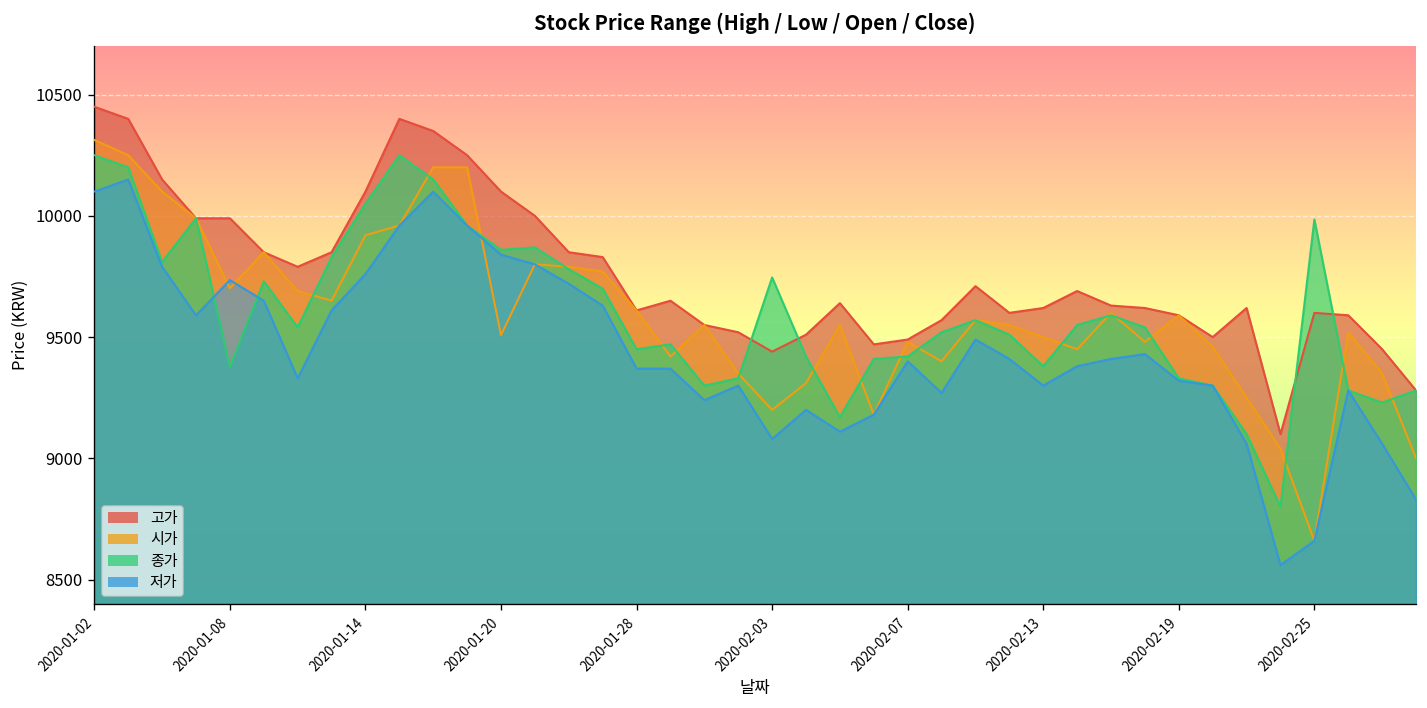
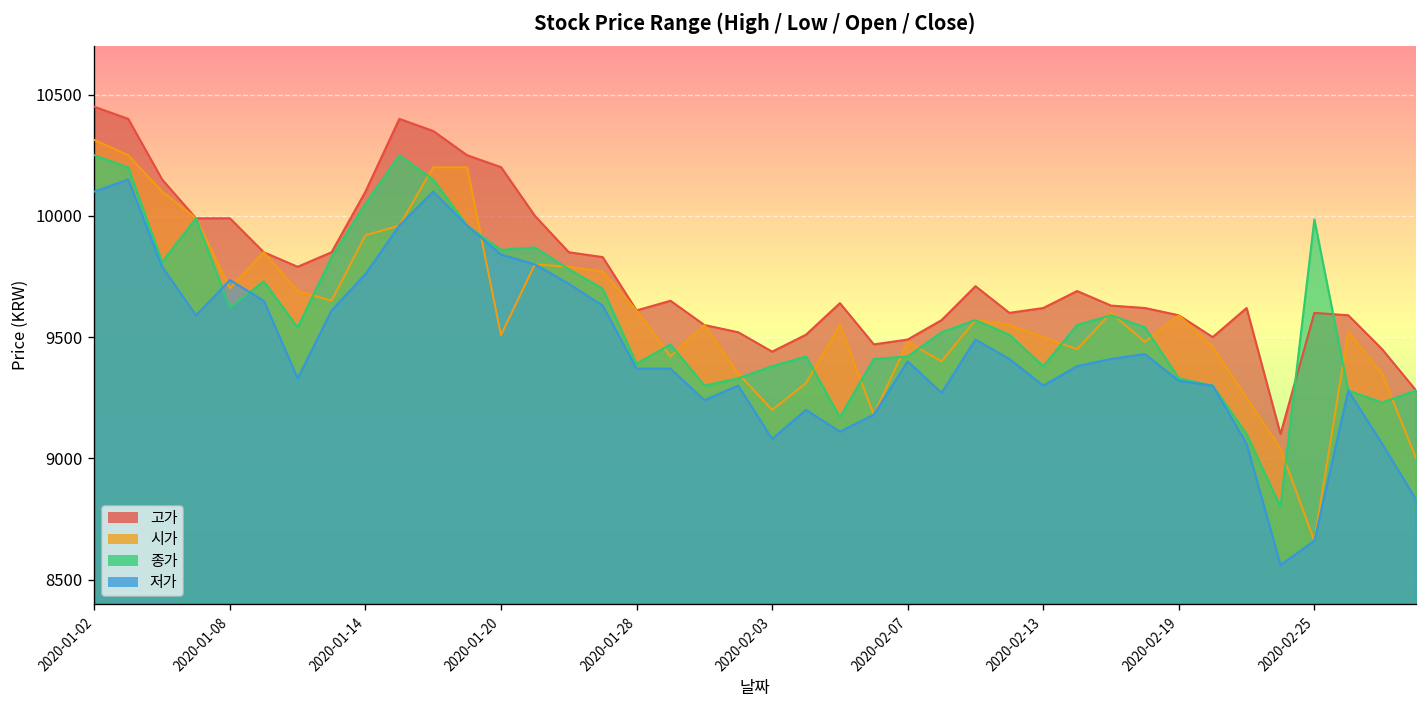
  {
    "고가": {
      "2020-01-02": 10450,
      "2020-01-08": 9990,
      "2020-01-14": 10100,
-     "2020-01-20": 10100,
+     "2020-01-20": 10200,
      "2020-02-03": 9440,
      "2020-02-13": 9620,
      "2020-02-25": 9600
    },
    "시가": {
      "2020-01-02": 10310,
      "2020-01-08": 9700,
      "2020-01-14": 9920,
      "2020-01-20": 9510,
      "2020-02-03": 9200,
      "2020-02-13": 9500
    },
    "종가": {
      "2020-01-02": 10250,
-     "2020-01-08": 9380,
+     "2020-01-08": 9620,
      "2020-01-14": 10050,
      "2020-01-20": 9860,
-     "2020-01-28": 9450,
-     "2020-02-03": 9750,
+     "2020-01-28": 9390,
+     "2020-02-03": 9380,
      "2020-02-07": 9420,
      "2020-02-13": 9380,
      "2020-02-25": 9990
    },
    "저가": {
      "2020-01-02": 10100,
      "2020-01-08": 9740,
      "2020-01-14": 9760,
      "2020-01-20": 9840,
      "2020-01-28": 9370,
      "2020-02-03": 9080,
      "2020-02-07": 9400,
      "2020-02-13": 9300
    }
  }
